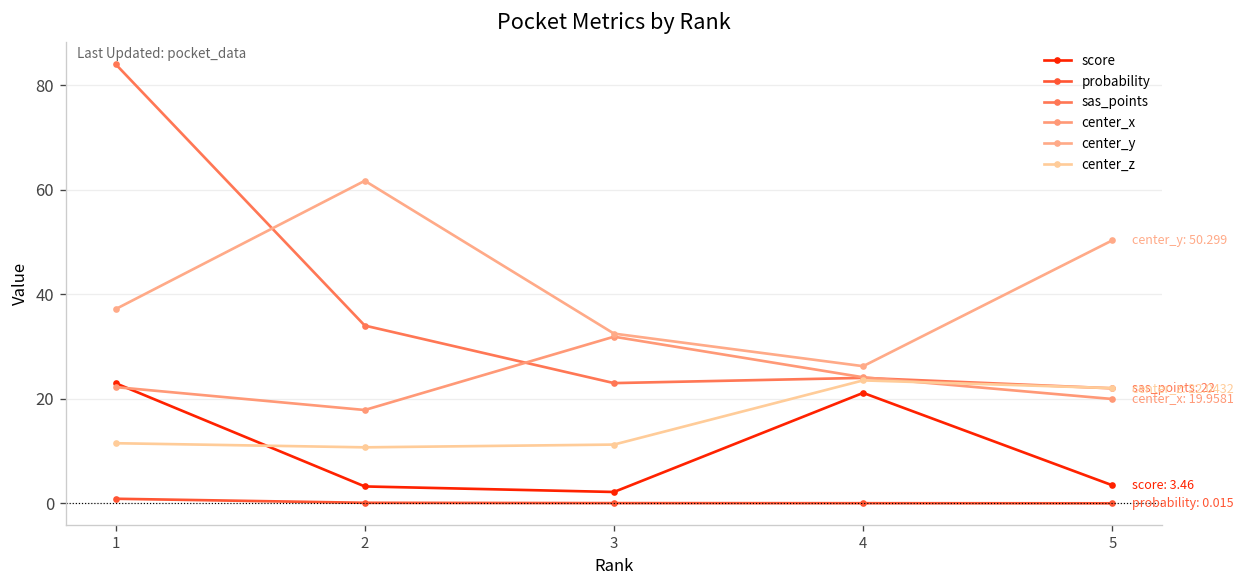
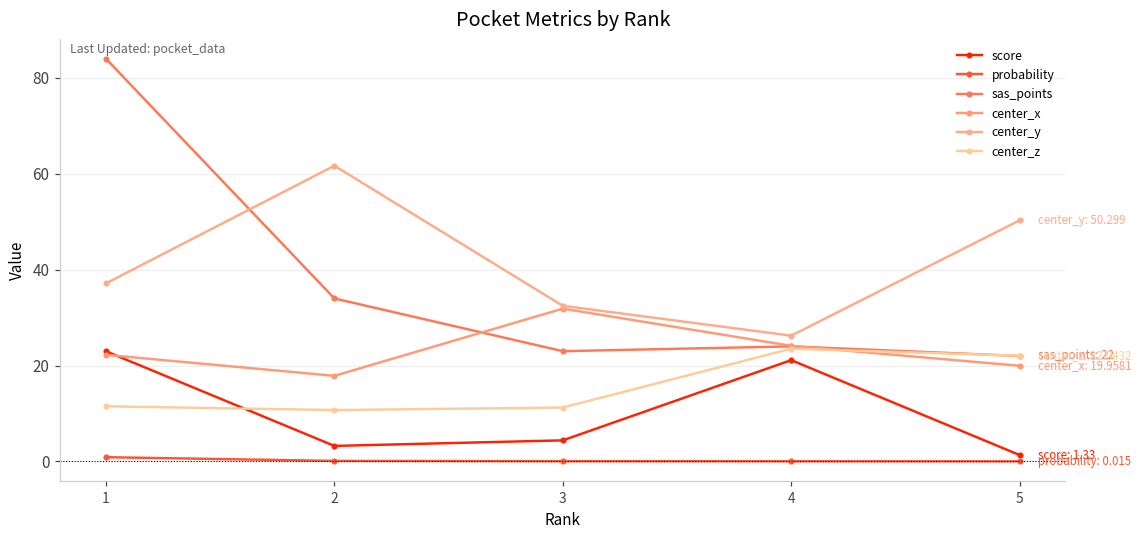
  {
    "score": {
-     "3": 2,
-     "5": 3.46
+     "3": 4,
+     "5": 1.33
    }
  }
